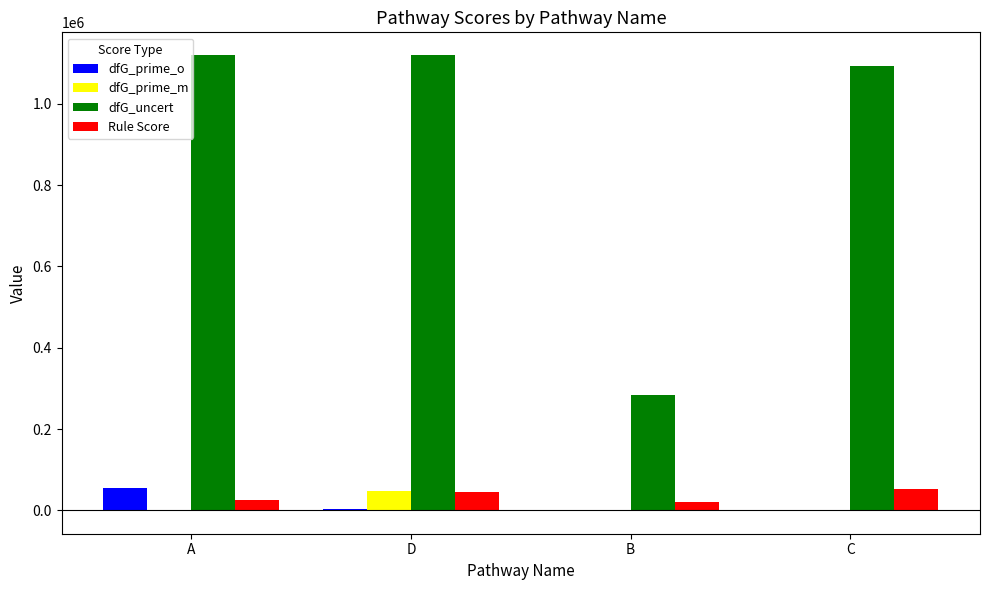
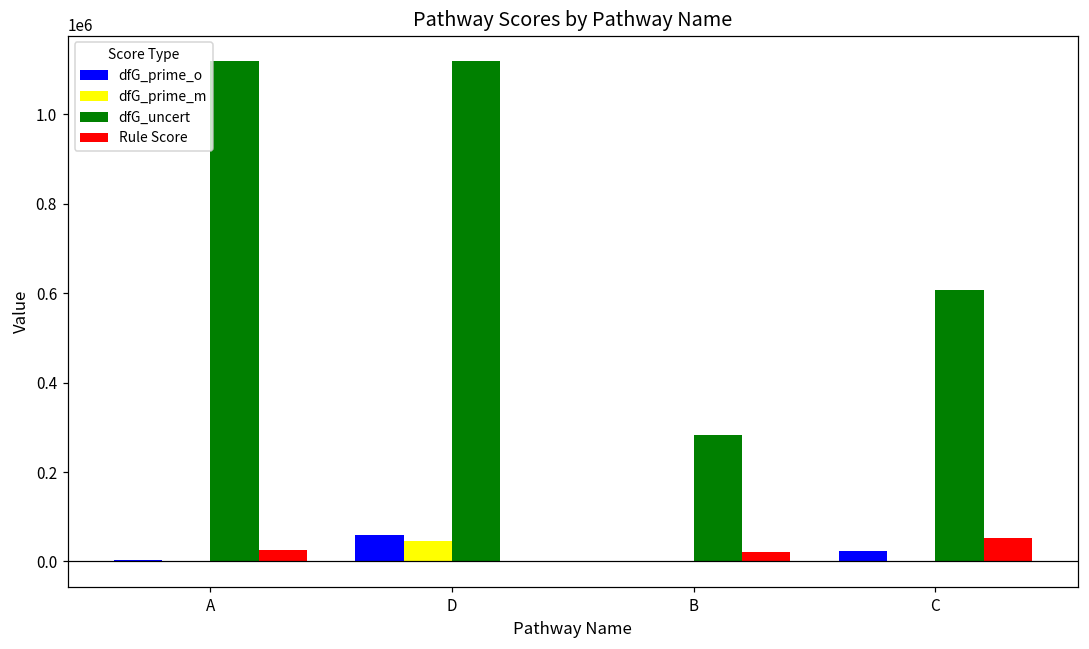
  {
    "dfG_prime_o": {
-     "A": 50000,
-     "D": 0,
-     "C": 0
+     "A": 0,
+     "D": 60000,
+     "C": 20000
    },
    "dfG_prime_m": {
      "D": 50000
    },
    "dfG_uncert": {
      "A": 1120000,
      "D": 1120000,
      "B": 280000,
-     "C": 1090000
+     "C": 610000
    },
    "Rule Score": {
      "A": 30000,
-     "D": 50000,
+     "D": 0,
      "B": 20000,
      "C": 50000
    }
  }
